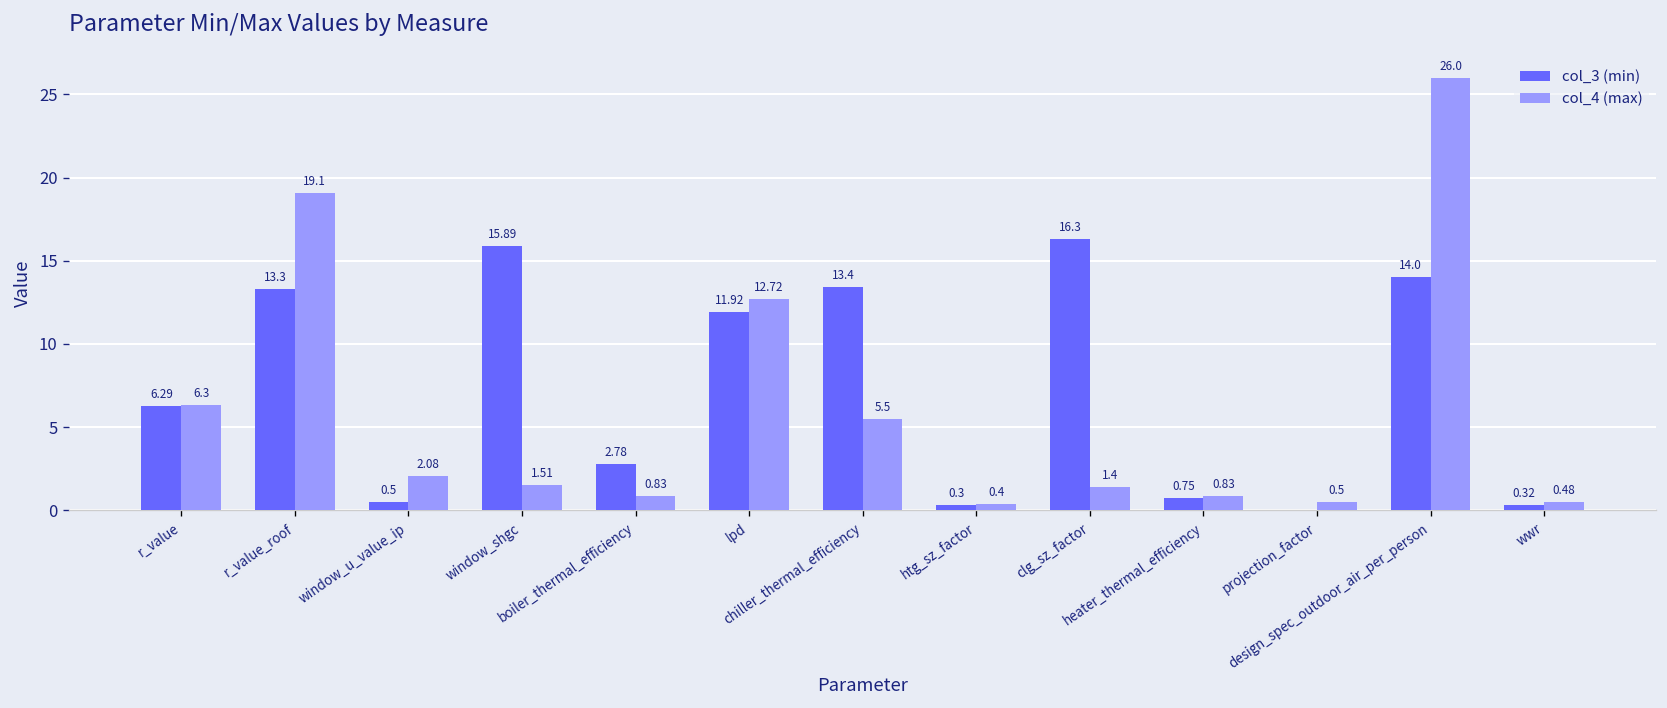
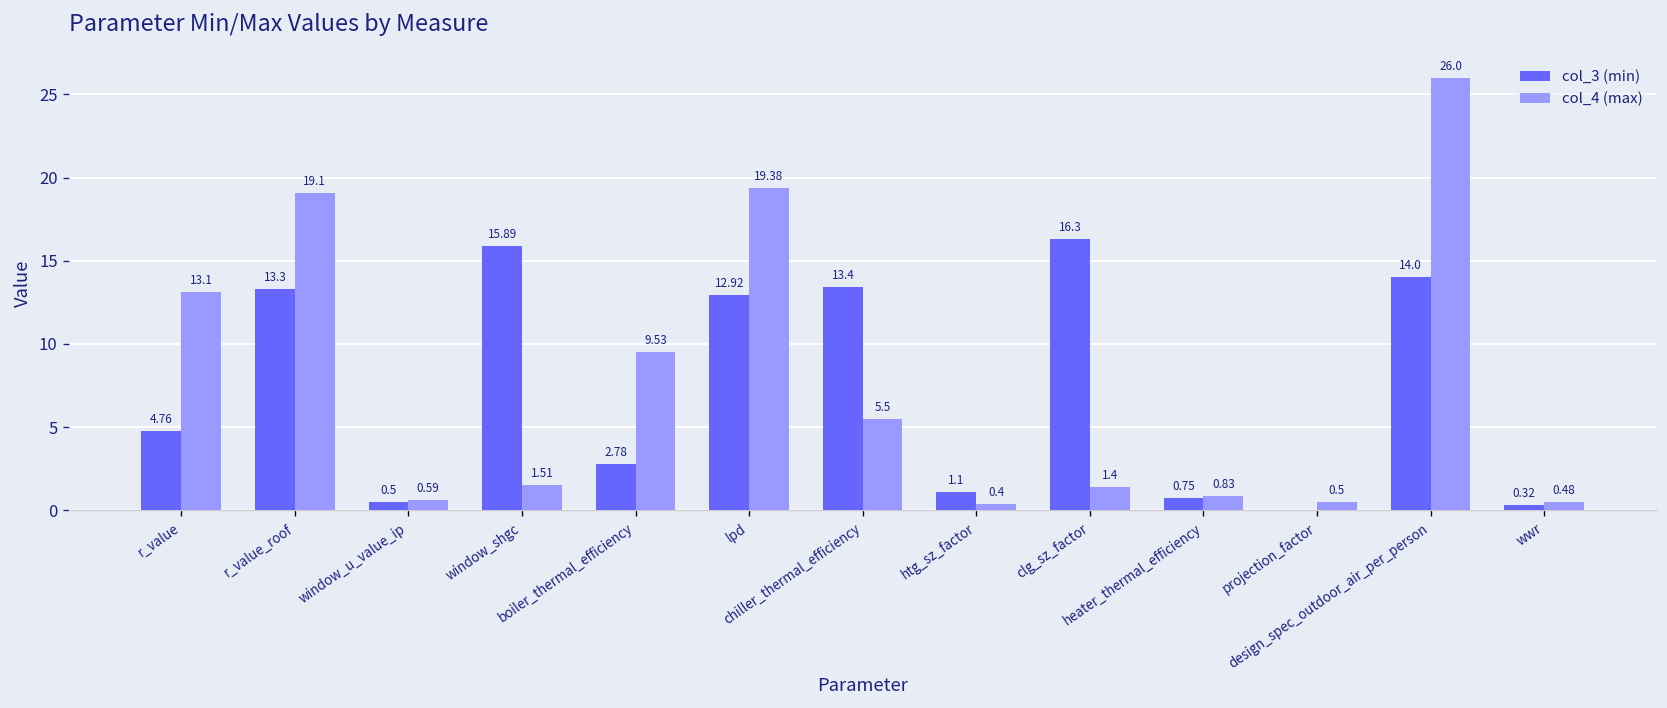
  {
    "col_3 (min)": {
-     "r_value": 6.29,
+     "r_value": 4.76,
      "r_value_roof": 13.3,
      "window_u_value_ip": 0.5,
      "window_shgc": 15.89,
      "boiler_thermal_efficiency": 2.78,
-     "lpd": 11.92,
+     "lpd": 12.92,
      "chiller_thermal_efficiency": 13.4,
-     "htg_sz_factor": 0.3,
+     "htg_sz_factor": 1.1,
      "clg_sz_factor": 16.3,
      "heater_thermal_efficiency": 0.75,
      "design_spec_outdoor_air_per_person": 14.0,
      "wwr": 0.32
    },
    "col_4 (max)": {
-     "r_value": 6.3,
+     "r_value": 13.1,
      "r_value_roof": 19.1,
-     "window_u_value_ip": 2.08,
+     "window_u_value_ip": 0.59,
      "window_shgc": 1.51,
-     "boiler_thermal_efficiency": 0.83,
-     "lpd": 12.72,
+     "boiler_thermal_efficiency": 9.53,
+     "lpd": 19.38,
      "chiller_thermal_efficiency": 5.5,
      "htg_sz_factor": 0.4,
      "clg_sz_factor": 1.4,
      "heater_thermal_efficiency": 0.83,
      "projection_factor": 0.5,
      "design_spec_outdoor_air_per_person": 26.0,
      "wwr": 0.48
    }
  }
